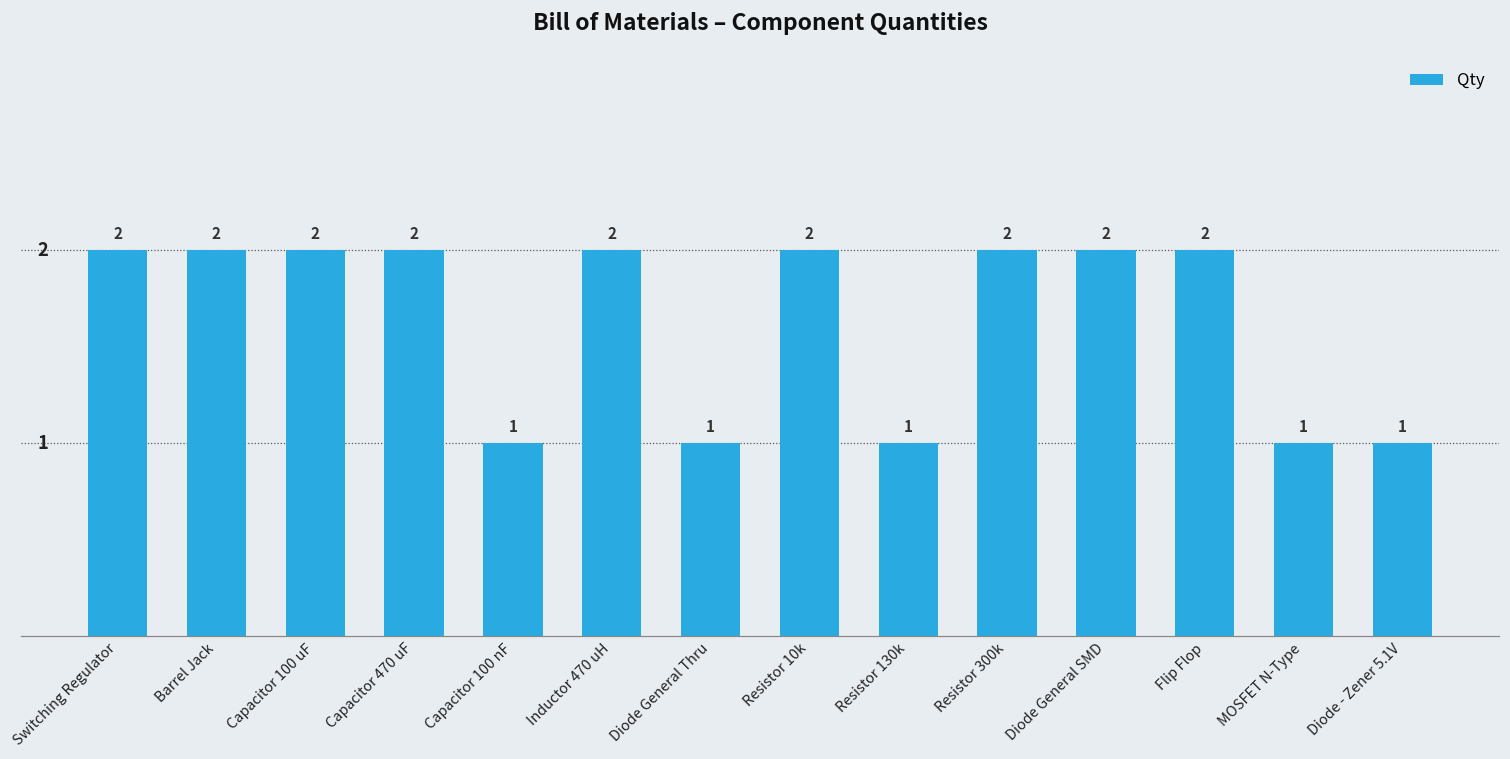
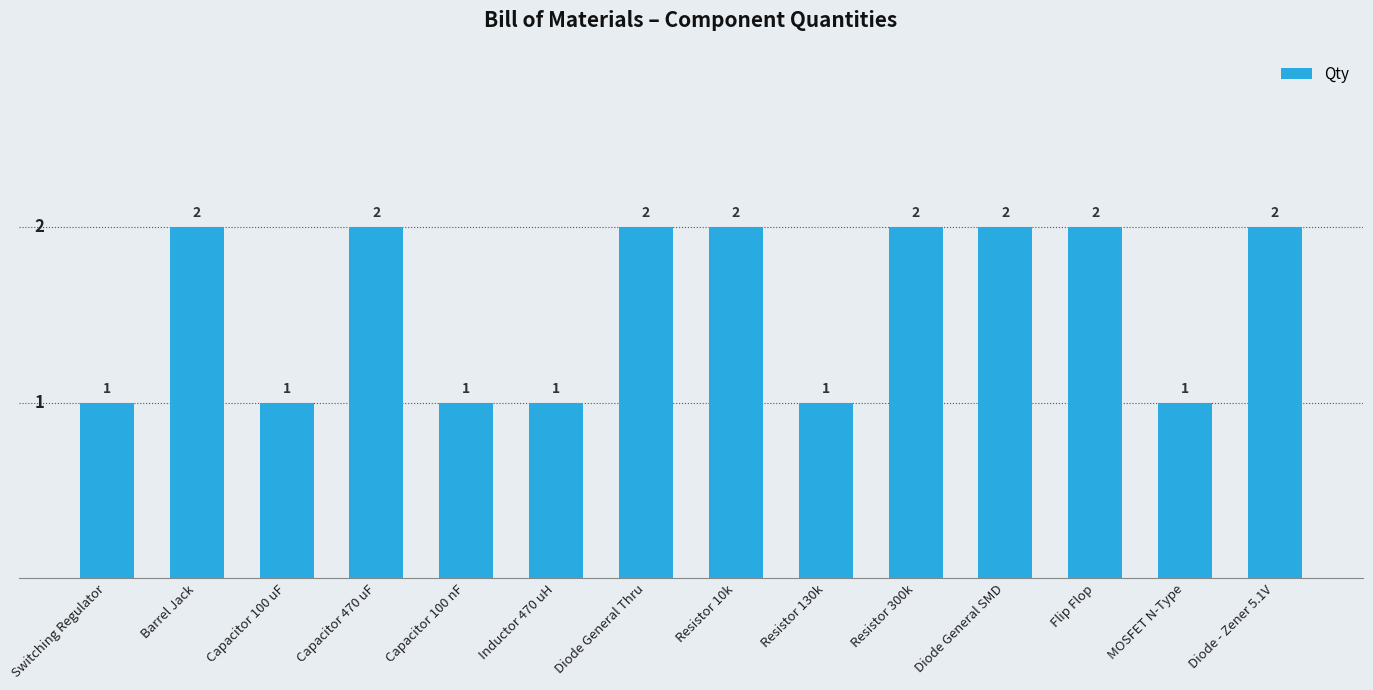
  {
-   "Switching Regulator": 2,
+   "Switching Regulator": 1,
    "Barrel Jack": 2,
-   "Capacitor 100 uF": 2,
+   "Capacitor 100 uF": 1,
    "Capacitor 470 uF": 2,
    "Capacitor 100 nF": 1,
-   "Inductor 470 uH": 2,
-   "Diode General Thru": 1,
+   "Inductor 470 uH": 1,
+   "Diode General Thru": 2,
    "Resistor 10k": 2,
    "Resistor 130k": 1,
    "Resistor 300k": 2,
    "Diode General SMD": 2,
    "Flip Flop": 2,
    "MOSFET N-Type": 1,
-   "Diode - Zener 5.1V": 1
+   "Diode - Zener 5.1V": 2
  }
